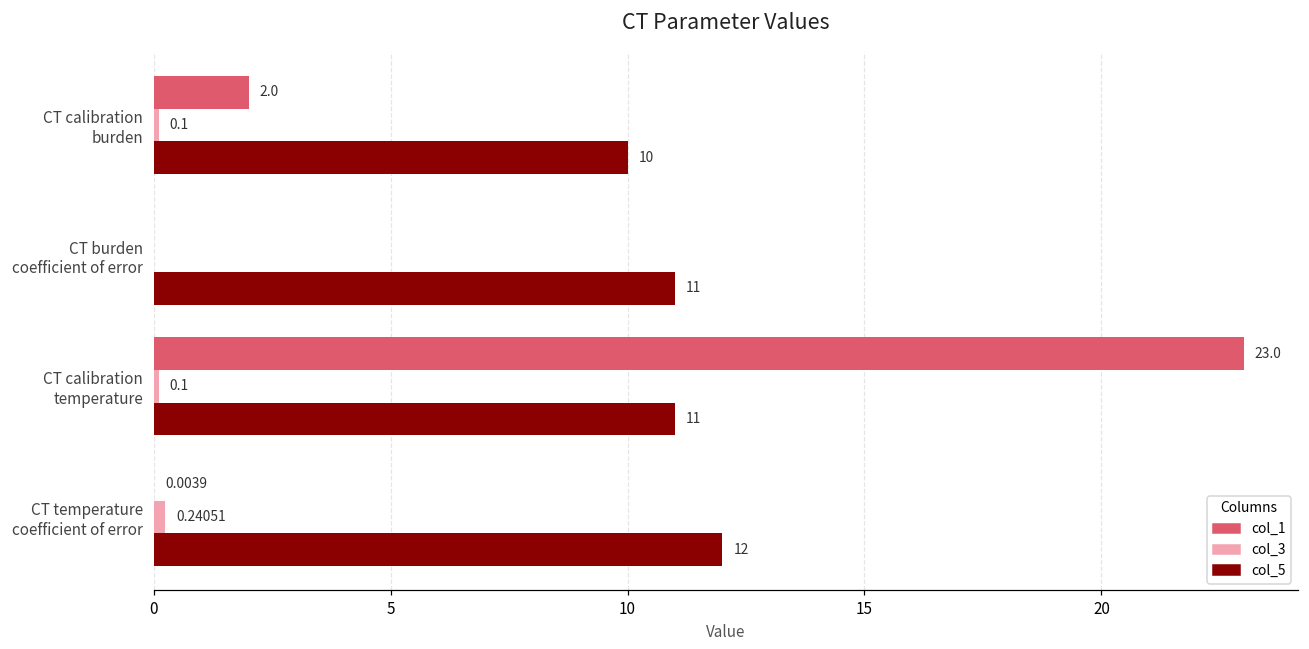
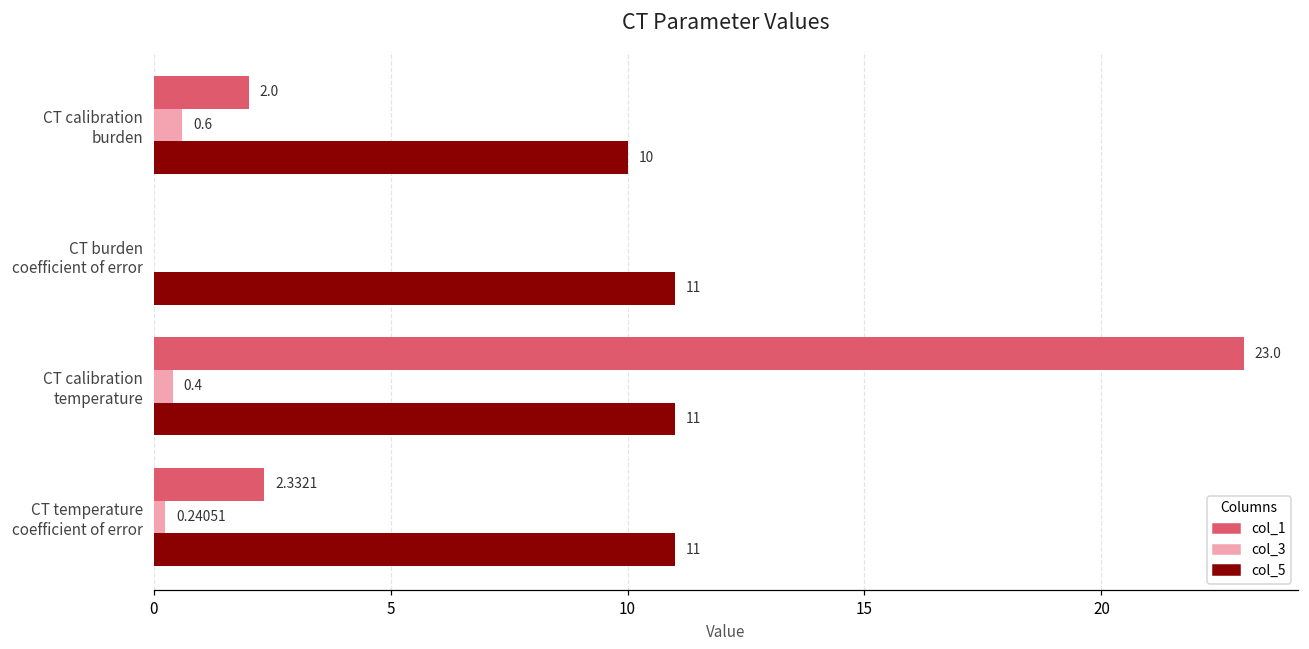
  {
    "col_1": {
      "CT calibration burden": 2.0,
      "CT calibration temperature": 23.0,
-     "CT temperature coefficient of error": 0.0039
+     "CT temperature coefficient of error": 2.3321
    },
    "col_3": {
-     "CT calibration burden": 0.1,
-     "CT calibration temperature": 0.1,
+     "CT calibration burden": 0.6,
+     "CT calibration temperature": 0.4,
      "CT temperature coefficient of error": 0.24051
    },
    "col_5": {
      "CT calibration burden": 10,
      "CT burden coefficient of error": 11,
      "CT calibration temperature": 11,
-     "CT temperature coefficient of error": 12
+     "CT temperature coefficient of error": 11
    }
  }
